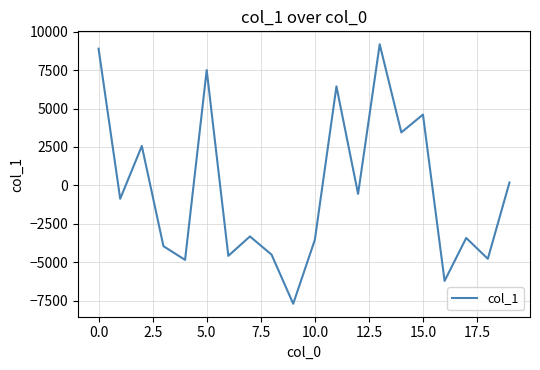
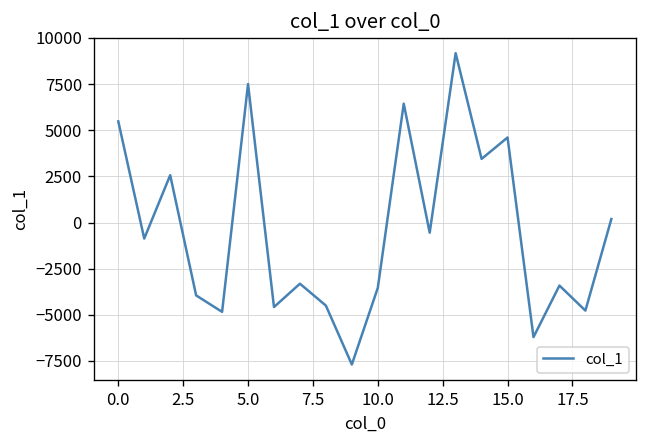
  {
-   "0.0": 8900,
+   "0.0": 5500,
    "5.0": 7500,
    "10.0": -3500,
    "15.0": 4600
  }
